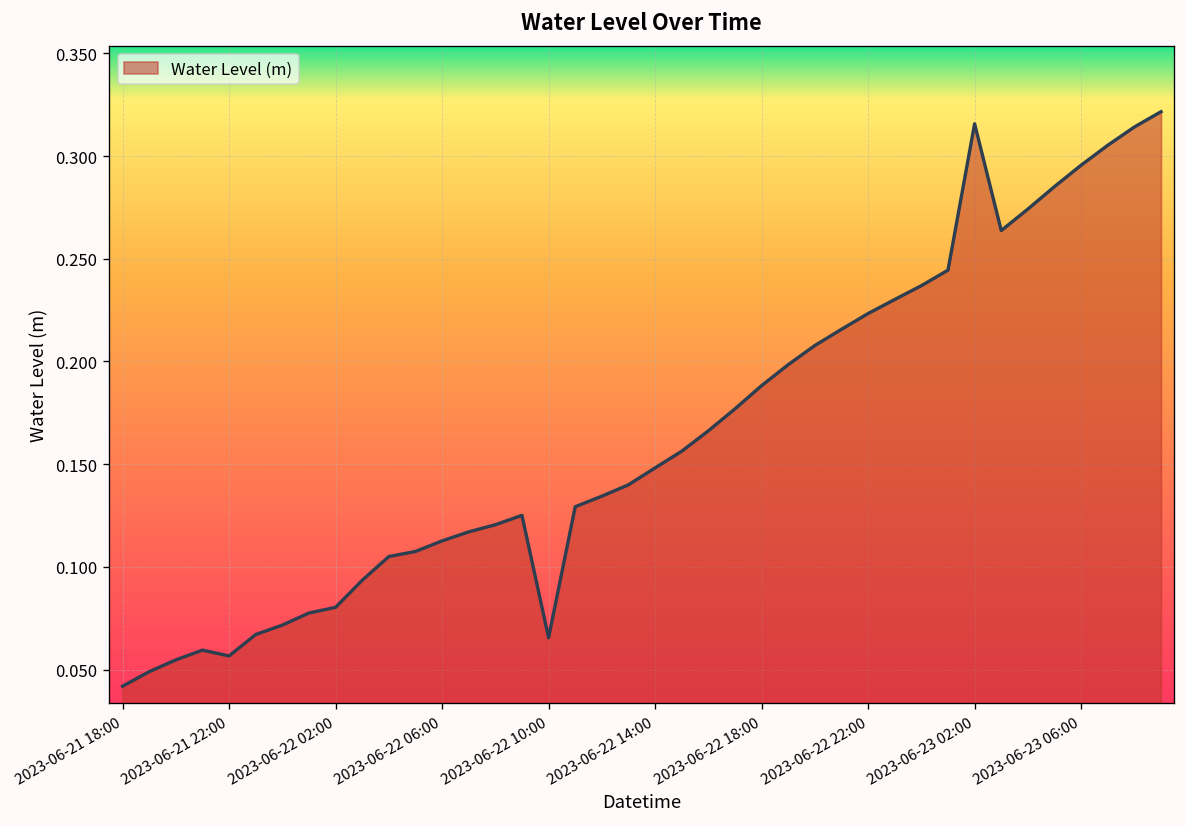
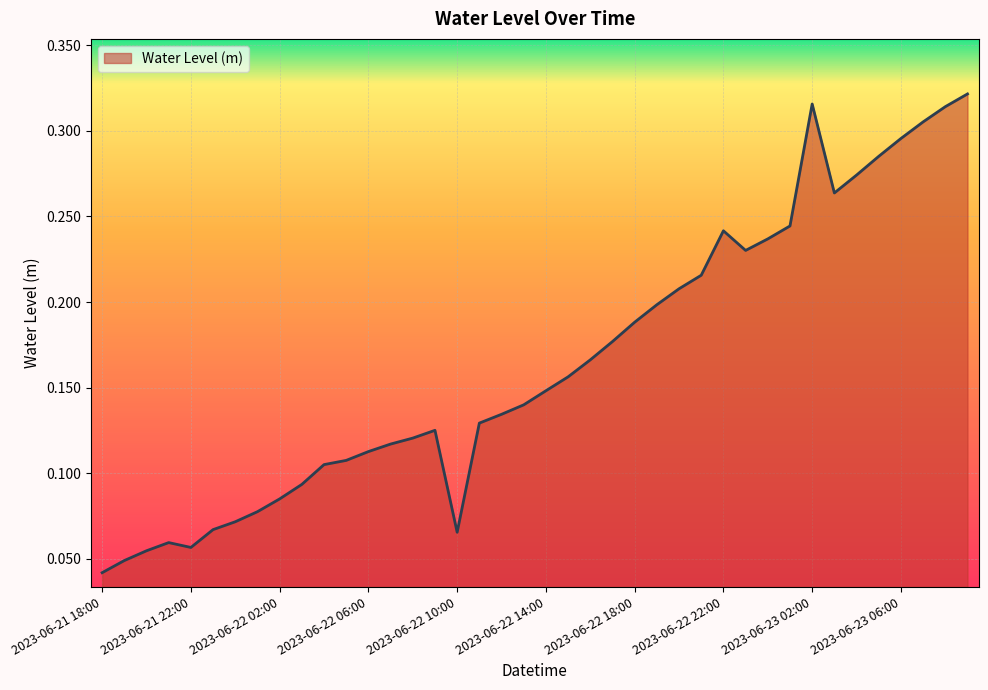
  {
    "2023-06-21 18:00": 0.042,
    "2023-06-21 22:00": 0.057,
-   "2023-06-22 02:00": 0.080,
+   "2023-06-22 02:00": 0.085,
    "2023-06-22 06:00": 0.113,
    "2023-06-22 10:00": 0.065,
    "2023-06-22 14:00": 0.148,
    "2023-06-22 18:00": 0.188,
-   "2023-06-22 22:00": 0.223,
+   "2023-06-22 22:00": 0.242,
    "2023-06-23 02:00": 0.316,
    "2023-06-23 06:00": 0.296
  }
